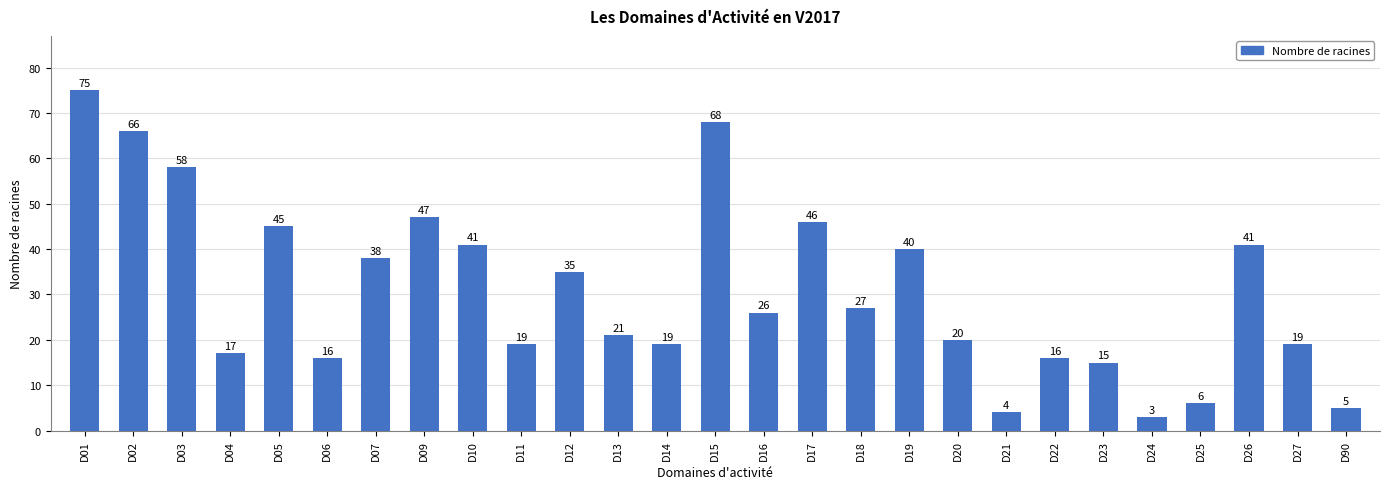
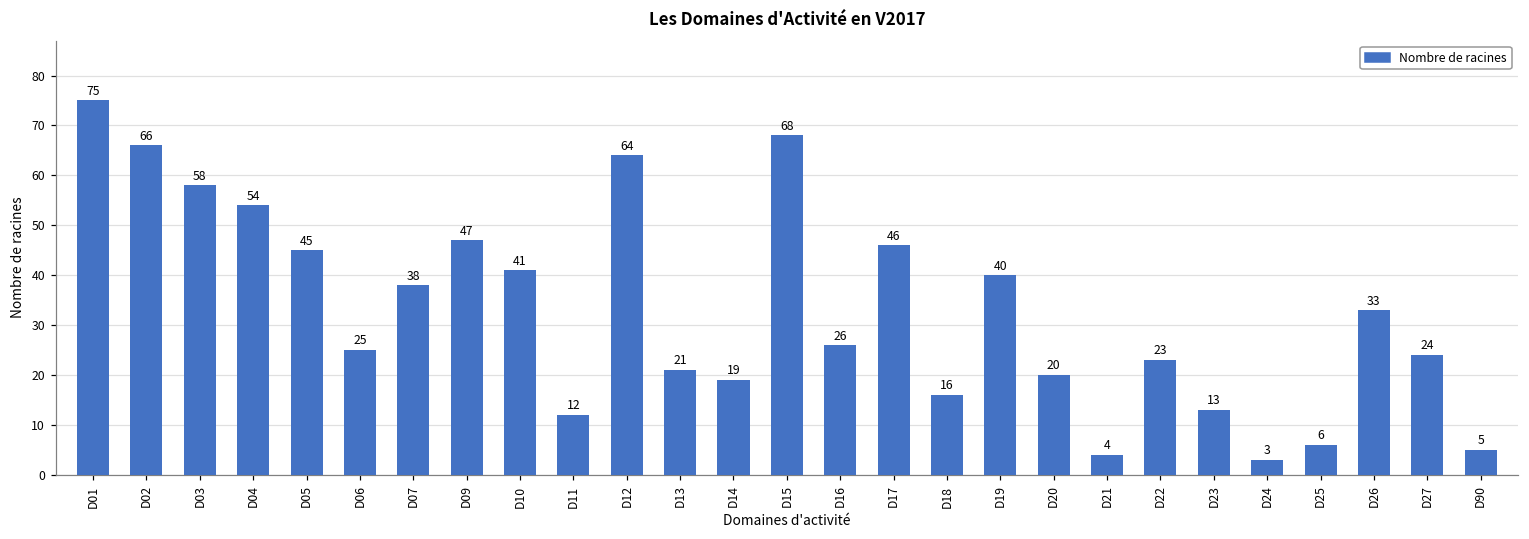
  {
    "D01": 75,
    "D02": 66,
    "D03": 58,
-   "D04": 17,
+   "D04": 54,
    "D05": 45,
-   "D06": 16,
+   "D06": 25,
    "D07": 38,
    "D09": 47,
    "D10": 41,
-   "D11": 19,
-   "D12": 35,
+   "D11": 12,
+   "D12": 64,
    "D13": 21,
    "D14": 19,
    "D15": 68,
    "D16": 26,
    "D17": 46,
-   "D18": 27,
+   "D18": 16,
    "D19": 40,
    "D20": 20,
    "D21": 4,
-   "D22": 16,
-   "D23": 15,
+   "D22": 23,
+   "D23": 13,
    "D24": 3,
    "D25": 6,
-   "D26": 41,
-   "D27": 19,
+   "D26": 33,
+   "D27": 24,
    "D90": 5
  }
